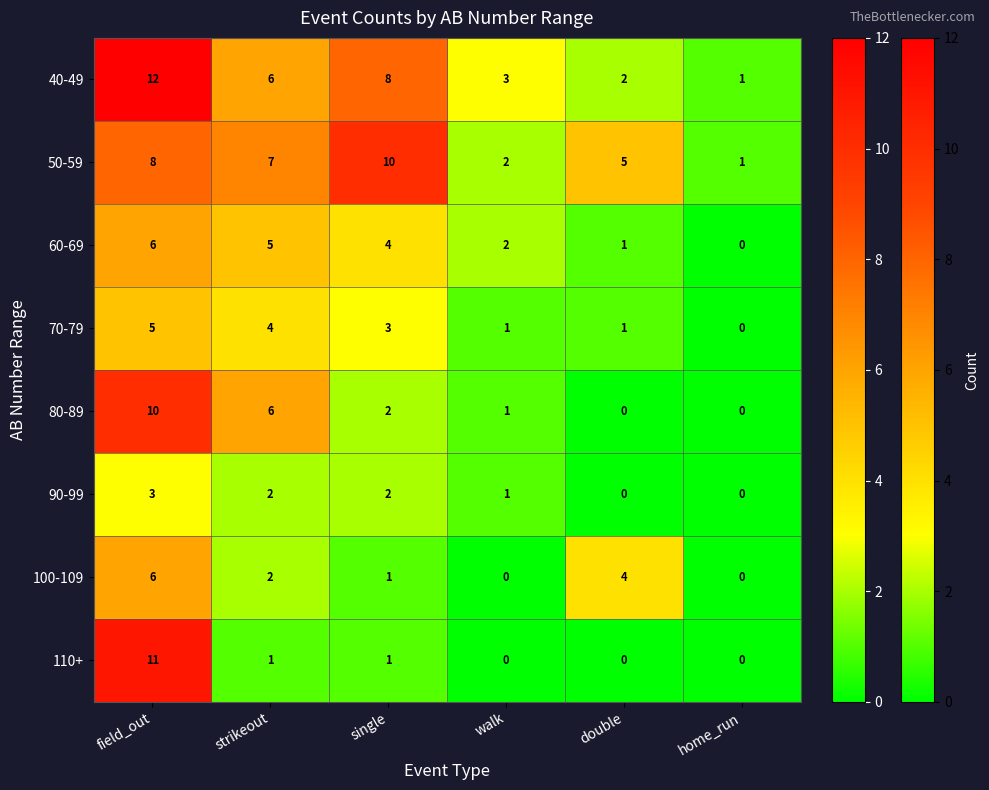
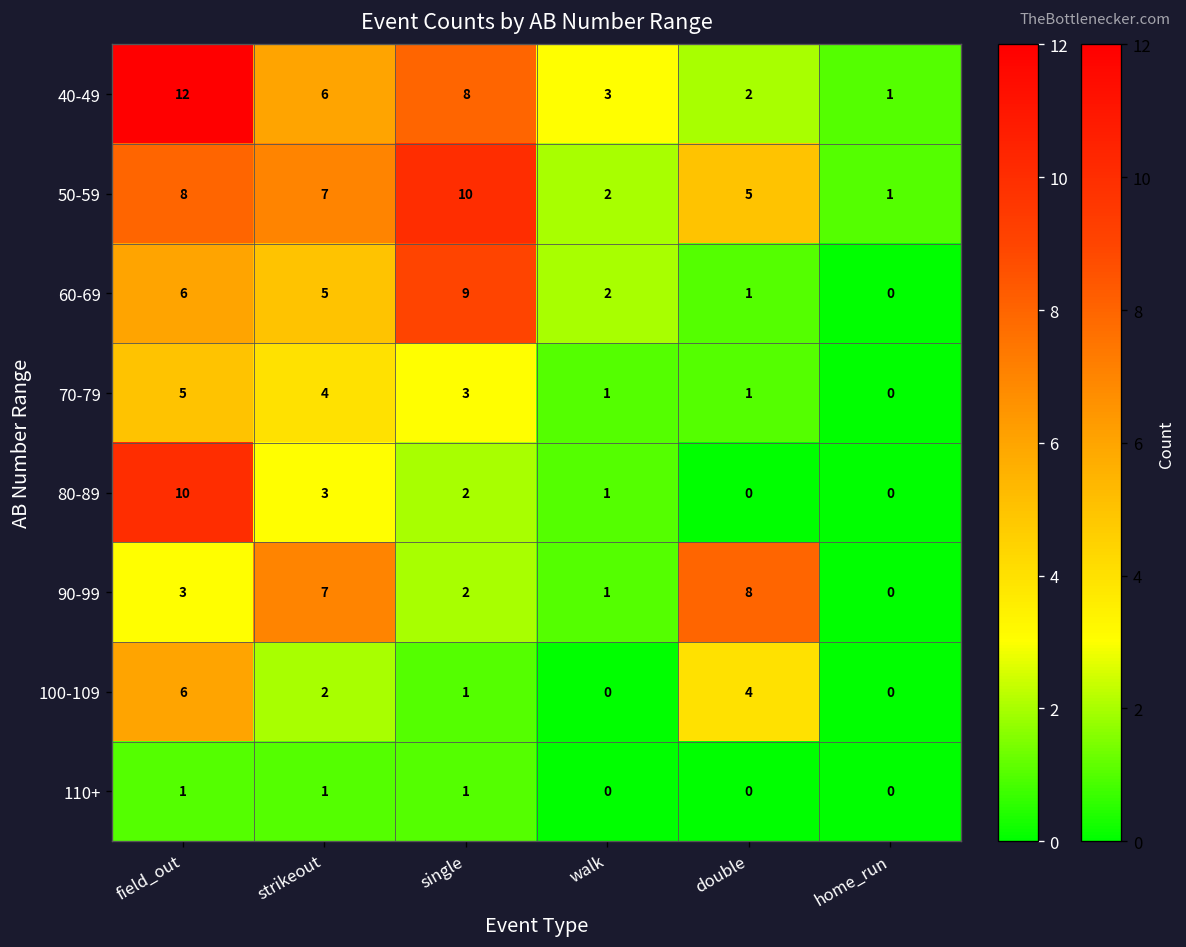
  {
    "40-49": {
      "field_out": 12,
      "strikeout": 6,
      "single": 8,
      "walk": 3,
      "double": 2,
      "home_run": 1
    },
    "50-59": {
      "field_out": 8,
      "strikeout": 7,
      "single": 10,
      "walk": 2,
      "double": 5,
      "home_run": 1
    },
    "60-69": {
      "field_out": 6,
      "strikeout": 5,
-     "single": 4,
+     "single": 9,
      "walk": 2,
      "double": 1,
      "home_run": 0
    },
    "70-79": {
      "field_out": 5,
      "strikeout": 4,
      "single": 3,
      "walk": 1,
      "double": 1,
      "home_run": 0
    },
    "80-89": {
      "field_out": 10,
-     "strikeout": 6,
+     "strikeout": 3,
      "single": 2,
      "walk": 1,
      "double": 0,
      "home_run": 0
    },
    "90-99": {
      "field_out": 3,
-     "strikeout": 2,
+     "strikeout": 7,
      "single": 2,
      "walk": 1,
-     "double": 0,
+     "double": 8,
      "home_run": 0
    },
    "100-109": {
      "field_out": 6,
      "strikeout": 2,
      "single": 1,
      "walk": 0,
      "double": 4,
      "home_run": 0
    },
    "110+": {
-     "field_out": 11,
+     "field_out": 1,
      "strikeout": 1,
      "single": 1,
      "walk": 0,
      "double": 0,
      "home_run": 0
    }
  }
